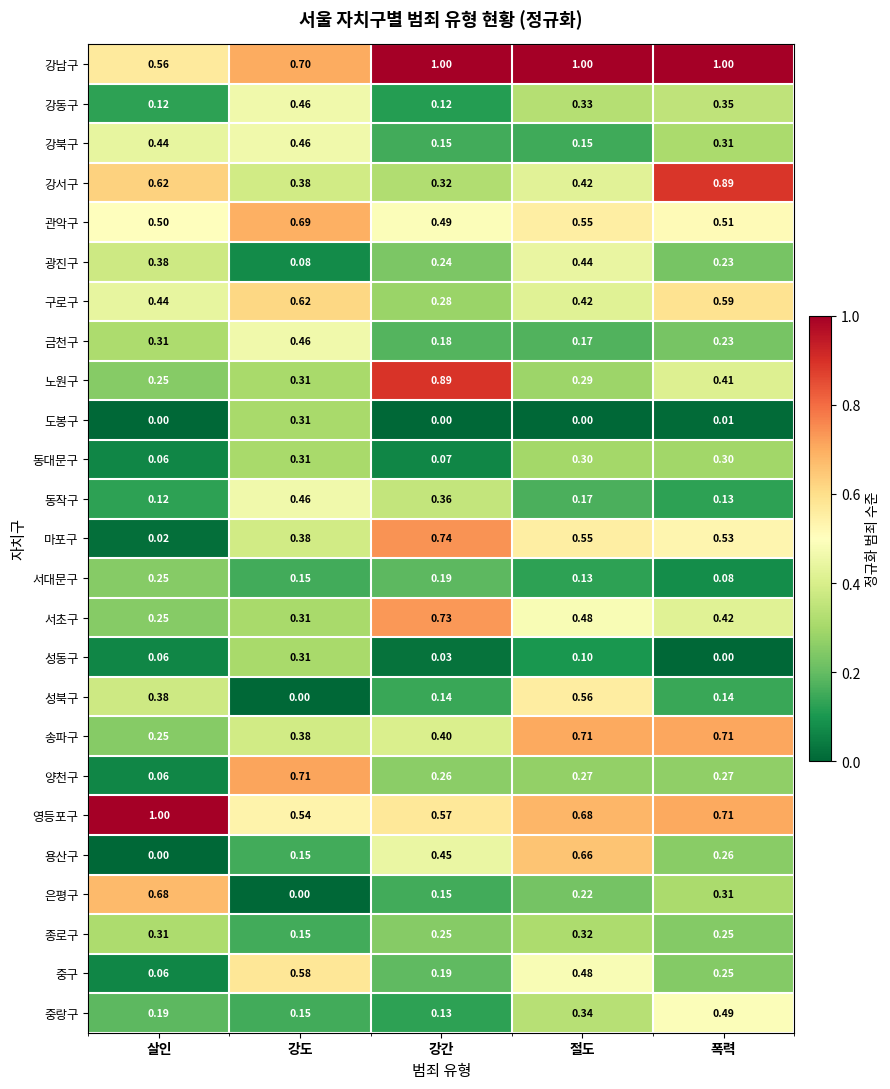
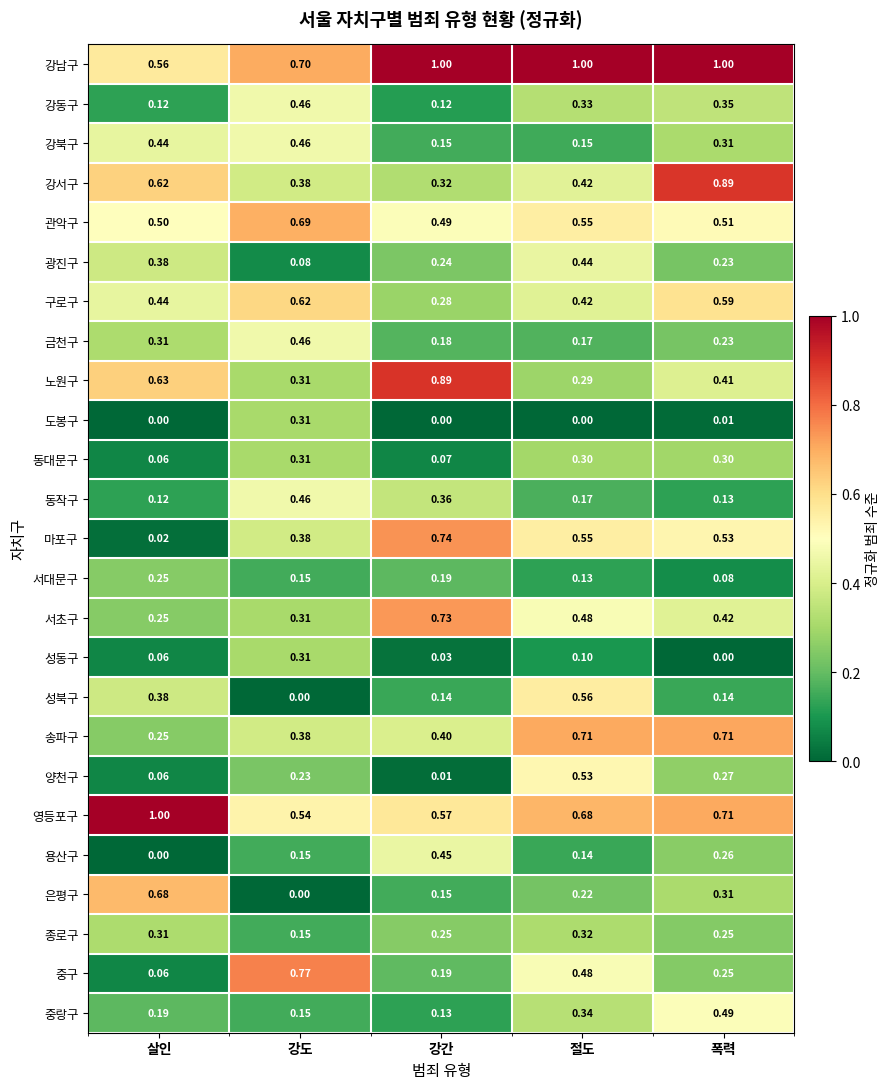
  {
    "강남구": {
      "살인": 0.56,
      "강도": 0.70,
      "강간": 1.00,
      "절도": 1.00,
      "폭력": 1.00
    },
    "강동구": {
      "살인": 0.12,
      "강도": 0.46,
      "강간": 0.12,
      "절도": 0.33,
      "폭력": 0.35
    },
    "강북구": {
      "살인": 0.44,
      "강도": 0.46,
      "강간": 0.15,
      "절도": 0.15,
      "폭력": 0.31
    },
    "강서구": {
      "살인": 0.62,
      "강도": 0.38,
      "강간": 0.32,
      "절도": 0.42,
      "폭력": 0.89
    },
    "관악구": {
      "살인": 0.50,
      "강도": 0.69,
      "강간": 0.49,
      "절도": 0.55,
      "폭력": 0.51
    },
    "광진구": {
      "살인": 0.38,
      "강도": 0.08,
      "강간": 0.24,
      "절도": 0.44,
      "폭력": 0.23
    },
    "구로구": {
      "살인": 0.44,
      "강도": 0.62,
      "강간": 0.28,
      "절도": 0.42,
      "폭력": 0.59
    },
    "금천구": {
      "살인": 0.31,
      "강도": 0.46,
      "강간": 0.18,
      "절도": 0.17,
      "폭력": 0.23
    },
    "노원구": {
-     "살인": 0.25,
+     "살인": 0.63,
      "강도": 0.31,
      "강간": 0.89,
      "절도": 0.29,
      "폭력": 0.41
    },
    "도봉구": {
      "살인": 0.00,
      "강도": 0.31,
      "강간": 0.00,
      "절도": 0.00,
      "폭력": 0.01
    },
    "동대문구": {
      "살인": 0.06,
      "강도": 0.31,
      "강간": 0.07,
      "절도": 0.30,
      "폭력": 0.30
    },
    "동작구": {
      "살인": 0.12,
      "강도": 0.46,
      "강간": 0.36,
      "절도": 0.17,
      "폭력": 0.13
    },
    "마포구": {
      "살인": 0.02,
      "강도": 0.38,
      "강간": 0.74,
      "절도": 0.55,
      "폭력": 0.53
    },
    "서대문구": {
      "살인": 0.25,
      "강도": 0.15,
      "강간": 0.19,
      "절도": 0.13,
      "폭력": 0.08
    },
    "서초구": {
      "살인": 0.25,
      "강도": 0.31,
      "강간": 0.73,
      "절도": 0.48,
      "폭력": 0.42
    },
    "성동구": {
      "살인": 0.06,
      "강도": 0.31,
      "강간": 0.03,
      "절도": 0.10,
      "폭력": 0.00
    },
    "성북구": {
      "살인": 0.38,
      "강도": 0.00,
      "강간": 0.14,
      "절도": 0.56,
      "폭력": 0.14
    },
    "송파구": {
      "살인": 0.25,
      "강도": 0.38,
      "강간": 0.40,
      "절도": 0.71,
      "폭력": 0.71
    },
    "양천구": {
      "살인": 0.06,
-     "강도": 0.71,
-     "강간": 0.26,
-     "절도": 0.27,
+     "강도": 0.23,
+     "강간": 0.01,
+     "절도": 0.53,
      "폭력": 0.27
    },
    "영등포구": {
      "살인": 1.00,
      "강도": 0.54,
      "강간": 0.57,
      "절도": 0.68,
      "폭력": 0.71
    },
    "용산구": {
      "살인": 0.00,
      "강도": 0.15,
      "강간": 0.45,
-     "절도": 0.66,
+     "절도": 0.14,
      "폭력": 0.26
    },
    "은평구": {
      "살인": 0.68,
      "강도": 0.00,
      "강간": 0.15,
      "절도": 0.22,
      "폭력": 0.31
    },
    "종로구": {
      "살인": 0.31,
      "강도": 0.15,
      "강간": 0.25,
      "절도": 0.32,
      "폭력": 0.25
    },
    "중구": {
      "살인": 0.06,
-     "강도": 0.58,
+     "강도": 0.77,
      "강간": 0.19,
      "절도": 0.48,
      "폭력": 0.25
    },
    "중랑구": {
      "살인": 0.19,
      "강도": 0.15,
      "강간": 0.13,
      "절도": 0.34,
      "폭력": 0.49
    }
  }
